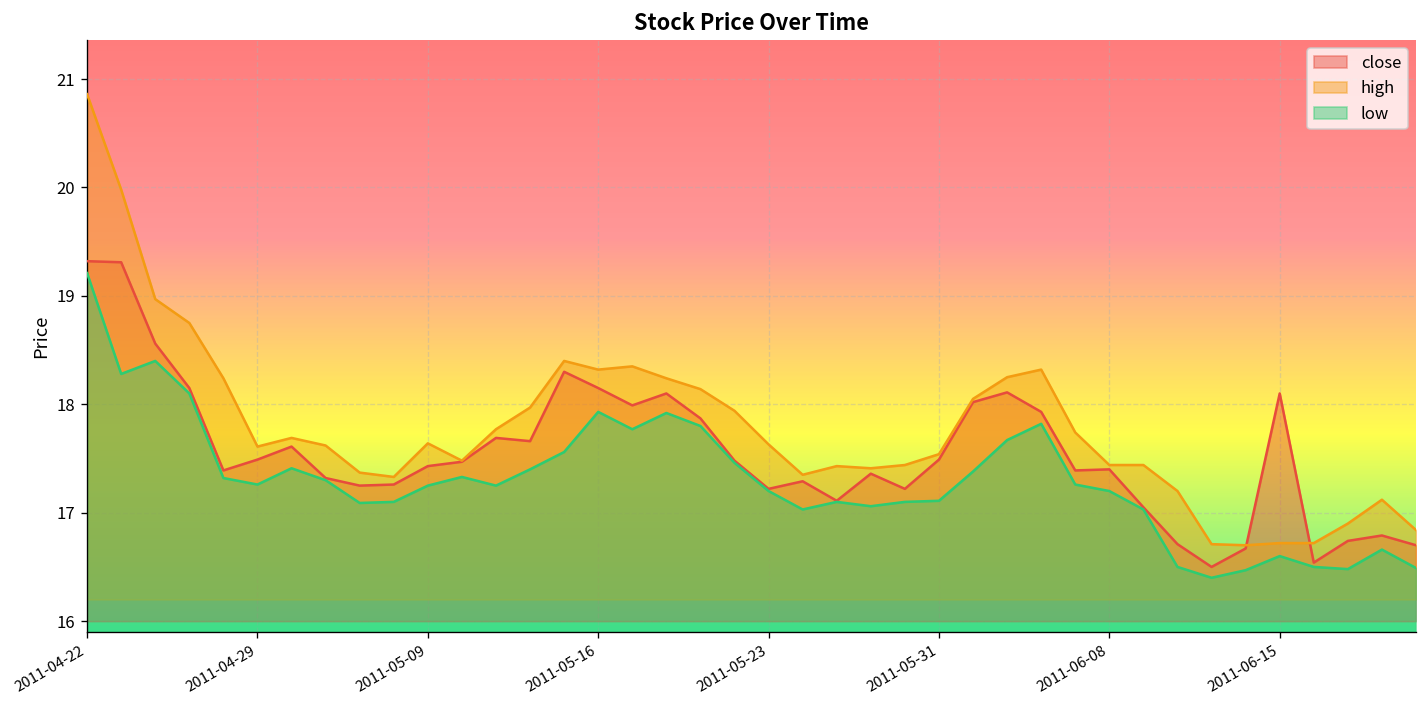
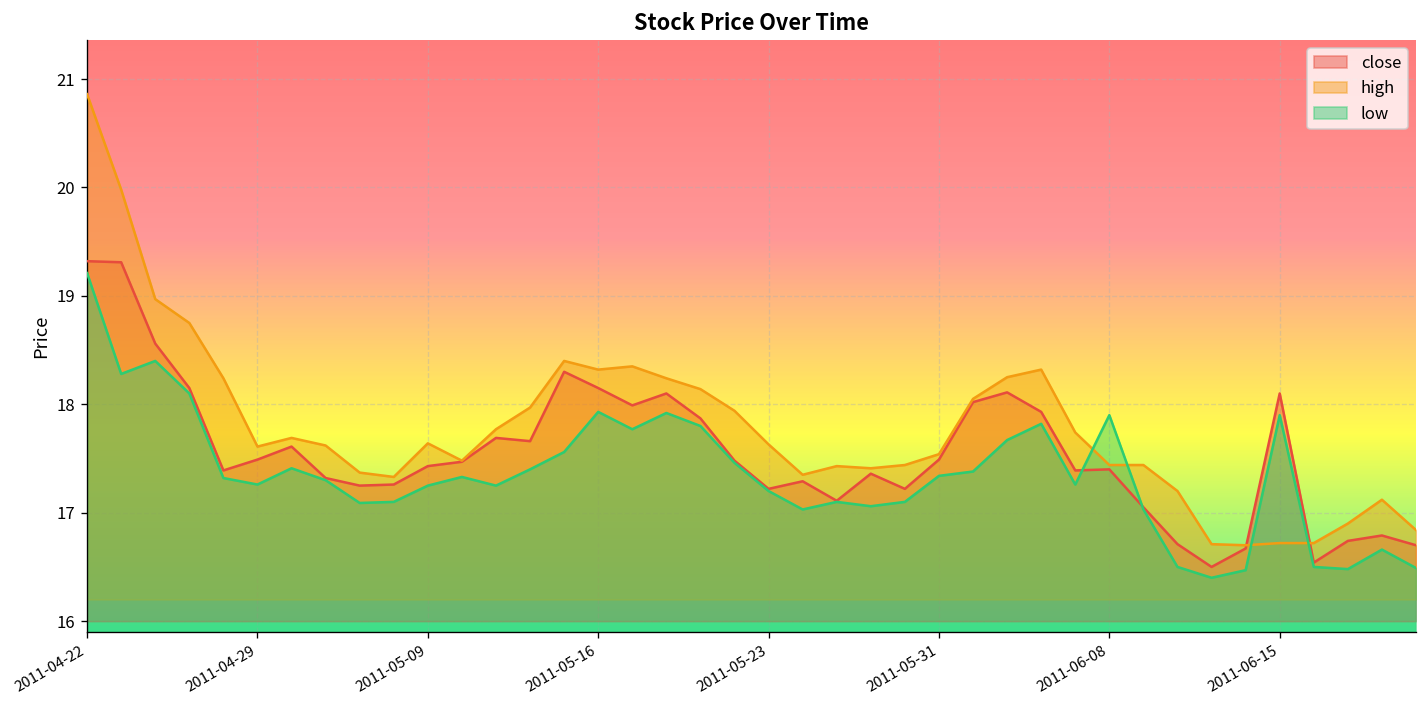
  {
    "close": {
      "2011-04-22": 19.3,
      "2011-04-29": 17.5,
      "2011-05-09": 17.4,
      "2011-05-16": 18.2,
      "2011-05-31": 17.5,
      "2011-06-08": 17.4,
      "2011-06-15": 18.1
    },
    "high": {
      "2011-04-22": 20.9,
      "2011-04-29": 17.6,
      "2011-05-09": 17.6,
      "2011-05-16": 18.3,
      "2011-05-23": 17.6,
      "2011-05-31": 17.5,
      "2011-06-08": 17.4,
      "2011-06-15": 16.7
    },
    "low": {
      "2011-04-22": 19.2,
      "2011-04-29": 17.3,
      "2011-05-09": 17.3,
      "2011-05-16": 17.9,
-     "2011-05-31": 17.1,
-     "2011-06-08": 17.2,
-     "2011-06-15": 16.6
+     "2011-05-31": 17.3,
+     "2011-06-08": 17.9,
+     "2011-06-15": 17.9
    }
  }
